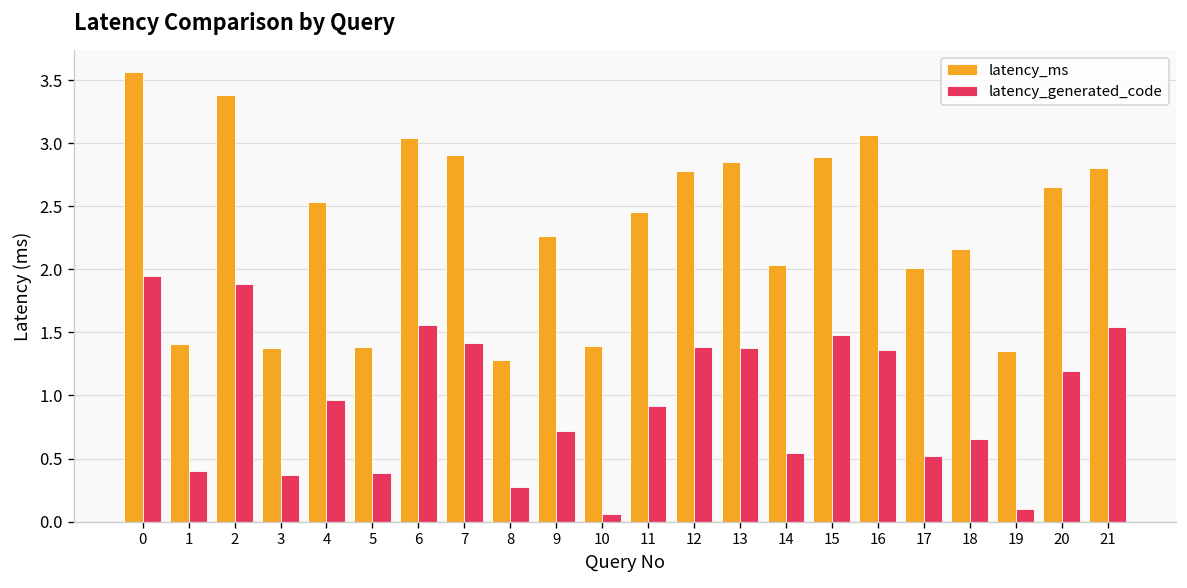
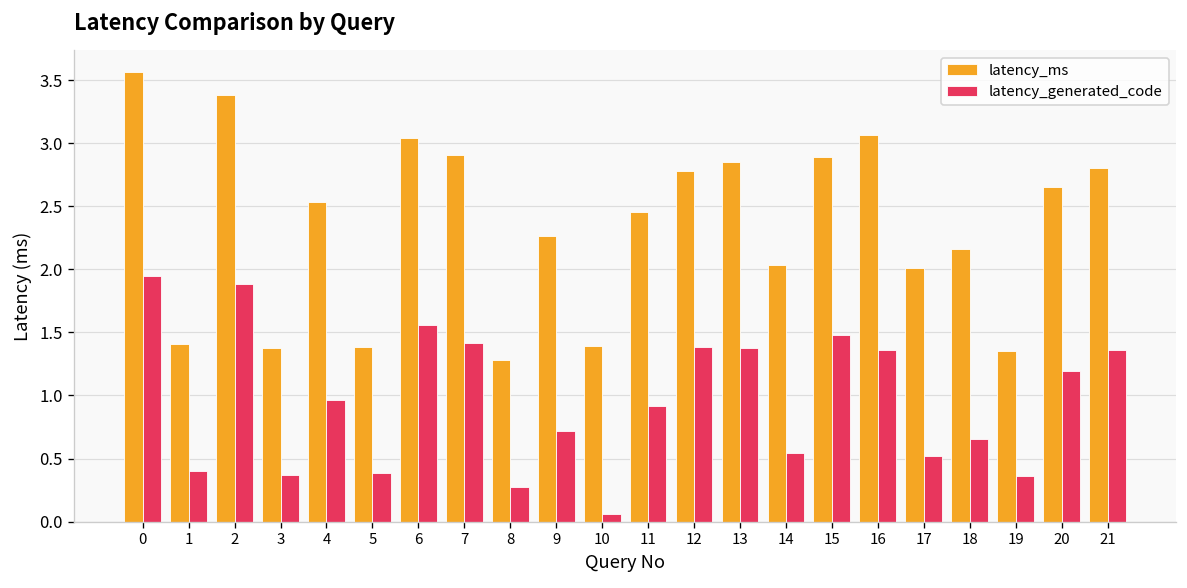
  {
    "latency_ms": {
      "0": 3.56,
      "1": 1.40,
      "2": 3.38,
      "3": 1.37,
      "4": 2.53,
      "5": 1.38,
      "6": 3.04,
      "7": 2.91,
      "8": 1.28,
      "9": 2.27,
      "10": 1.39,
      "11": 2.46,
      "12": 2.78,
      "13": 2.85,
      "14": 2.03,
      "15": 2.89,
      "16": 3.06,
      "17": 2.01,
      "18": 2.16,
      "19": 1.35,
      "20": 2.66,
      "21": 2.80
    },
    "latency_generated_code": {
      "0": 1.95,
      "1": 0.40,
      "2": 1.88,
      "3": 0.37,
      "4": 0.97,
      "5": 0.38,
      "6": 1.56,
      "7": 1.42,
      "8": 0.28,
      "9": 0.72,
      "10": 0.06,
      "11": 0.91,
      "12": 1.38,
      "13": 1.38,
      "14": 0.54,
      "15": 1.48,
      "16": 1.36,
      "17": 0.52,
      "18": 0.66,
-     "19": 0.10,
+     "19": 0.36,
      "20": 1.20,
-     "21": 1.54
+     "21": 1.36
    }
  }
